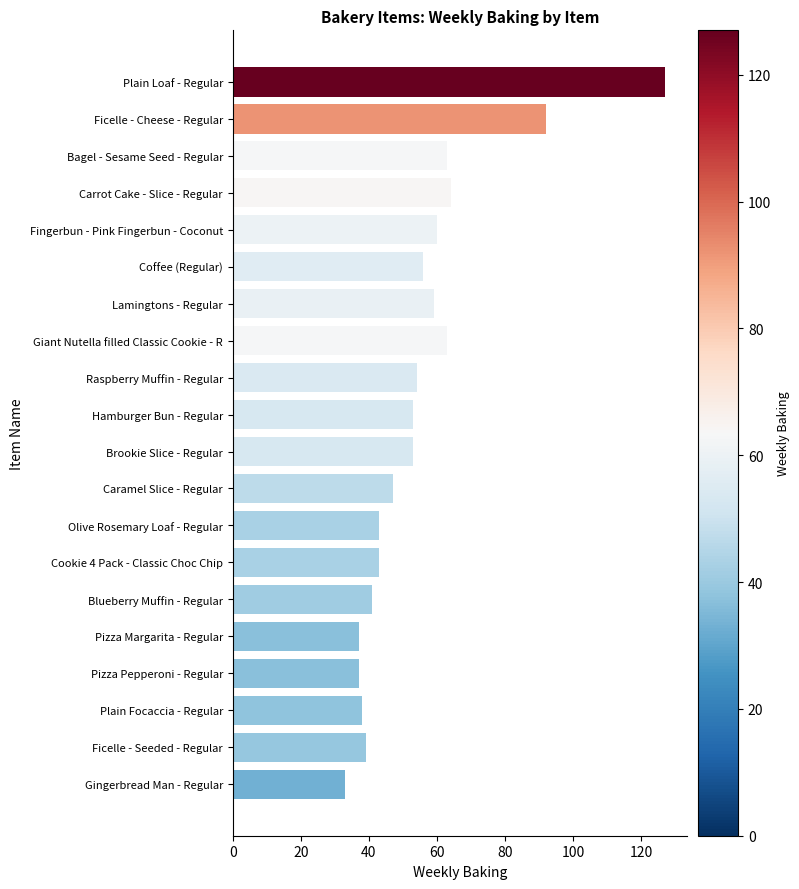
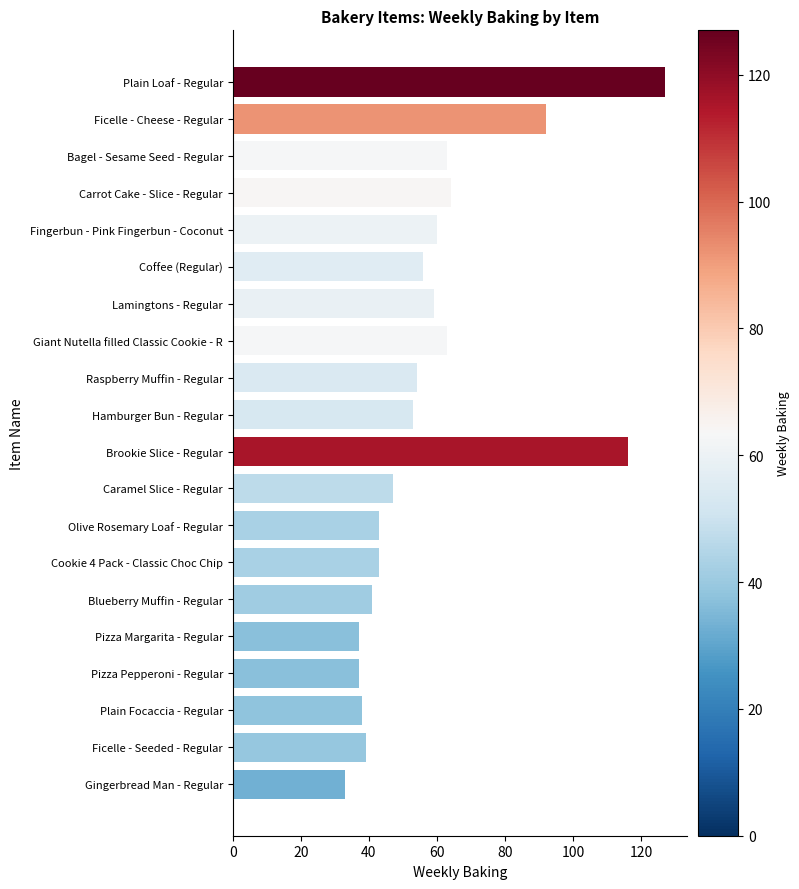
  {
    "Plain Loaf - Regular": 127,
    "Ficelle - Cheese - Regular": 92,
    "Bagel - Sesame Seed - Regular": 63,
    "Carrot Cake - Slice - Regular": 64,
    "Fingerbun - Pink Fingerbun - Coconut": 60,
    "Coffee (Regular)": 56,
    "Lamingtons - Regular": 59,
    "Giant Nutella filled Classic Cookie - R": 63,
    "Raspberry Muffin - Regular": 54,
    "Hamburger Bun - Regular": 53,
-   "Brookie Slice - Regular": 53,
+   "Brookie Slice - Regular": 116,
    "Caramel Slice - Regular": 47,
    "Olive Rosemary Loaf - Regular": 43,
    "Cookie 4 Pack - Classic Choc Chip": 43,
    "Blueberry Muffin - Regular": 41,
    "Pizza Margarita - Regular": 37,
    "Pizza Pepperoni - Regular": 37,
    "Plain Focaccia - Regular": 38,
    "Ficelle - Seeded - Regular": 39,
    "Gingerbread Man - Regular": 33
  }
